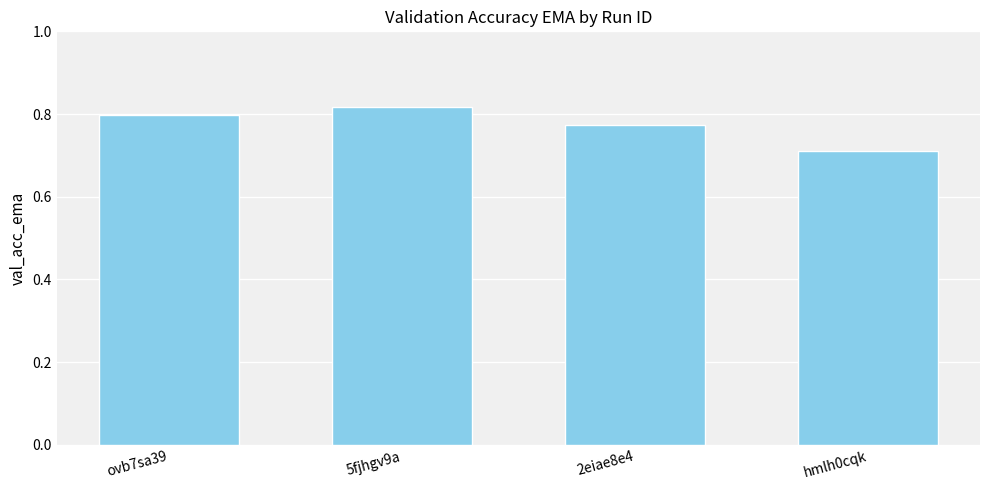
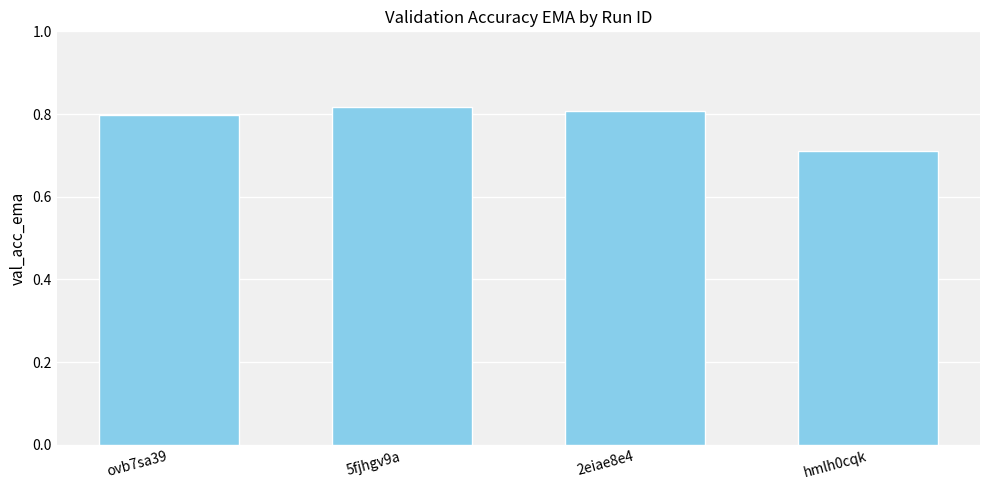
  {
    "ovb7sa39": 0.80,
    "5fjhgv9a": 0.82,
-   "2eiae8e4": 0.77,
+   "2eiae8e4": 0.81,
    "hmlh0cqk": 0.71
  }
